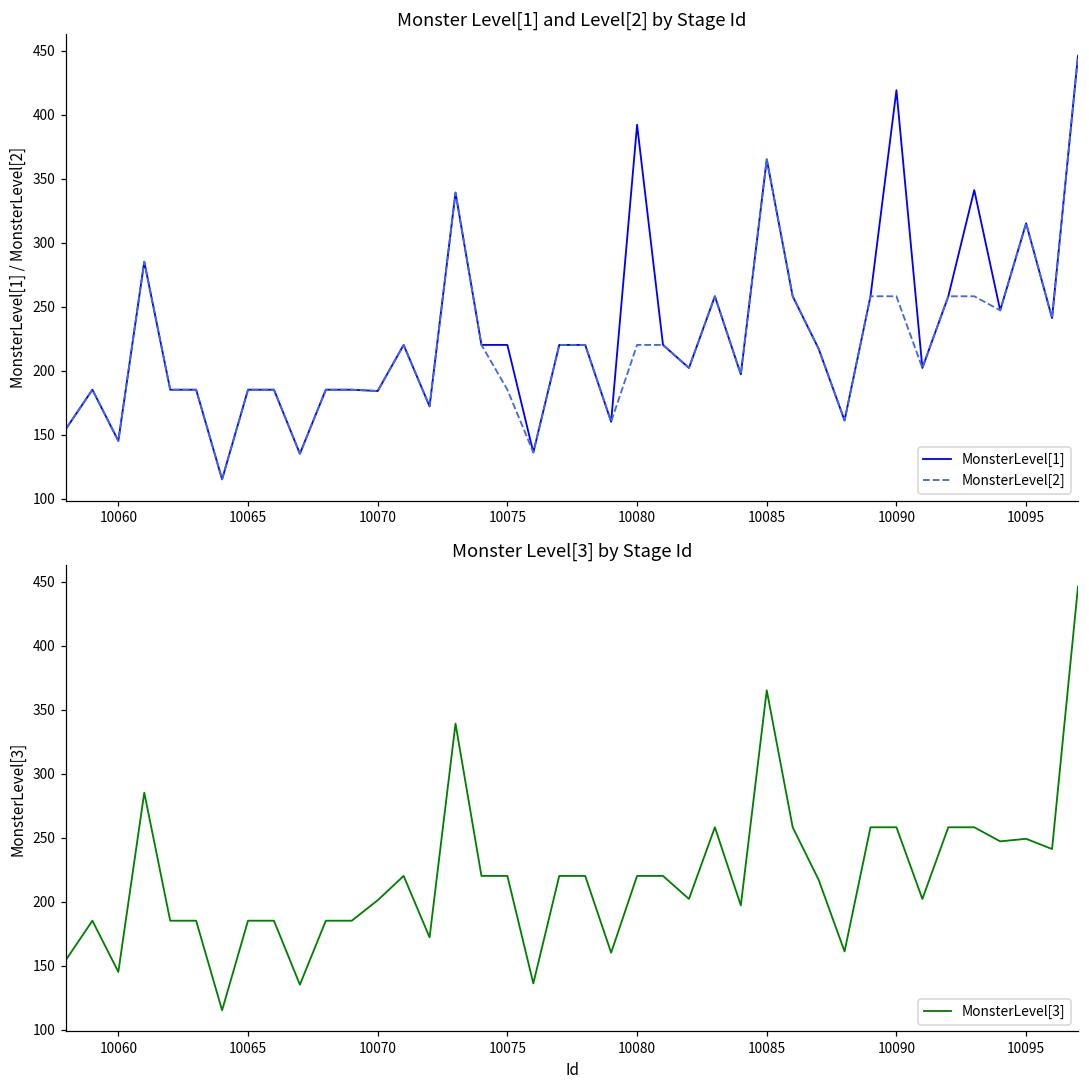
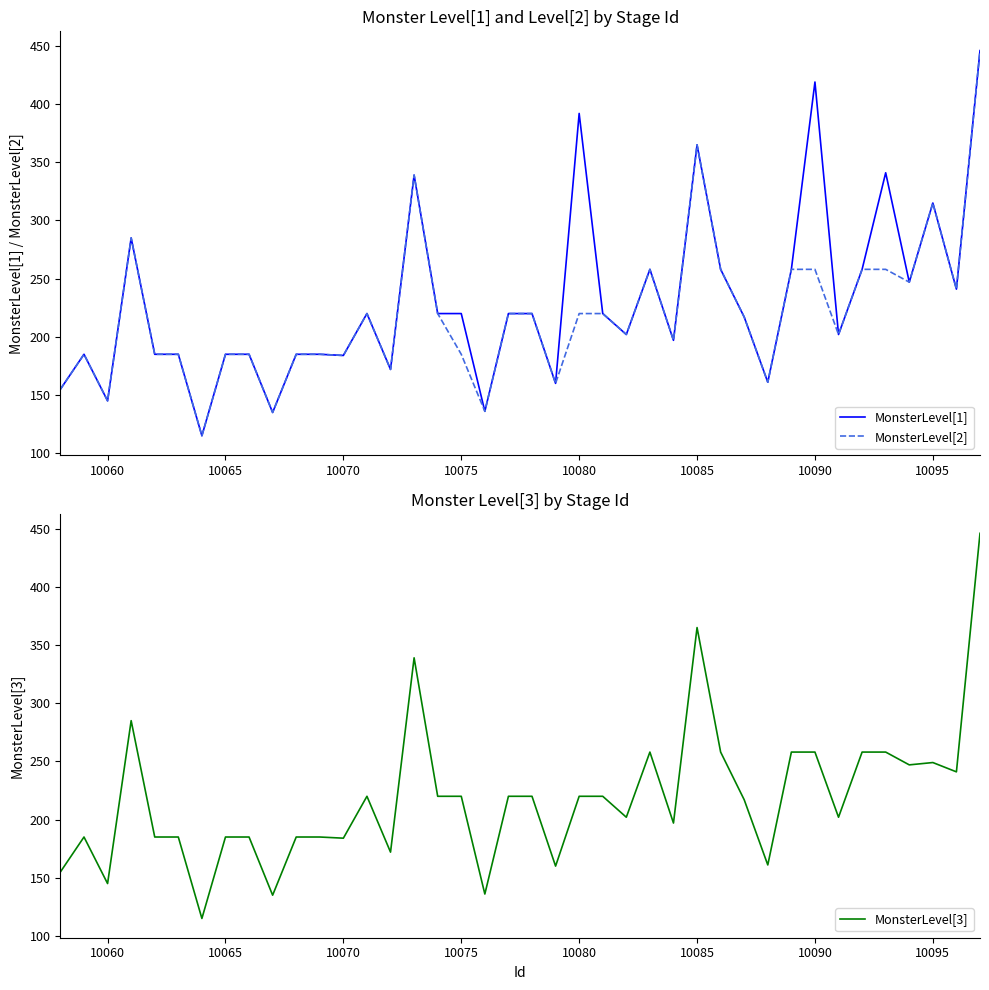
  {
    "Monster Level[1] and Level[2] by Stage Id": {
      "MonsterLevel[1]": {
        "10075": 220,
        "10080": 392,
        "10090": 419
      },
      "MonsterLevel[2]": {
        "10075": 185,
        "10080": 220,
        "10090": 258
      }
    },
    "Monster Level[3] by Stage Id": {
      "10060": 145,
      "10065": 185,
-     "10070": 201,
+     "10070": 184,
      "10075": 220,
      "10080": 220,
      "10085": 365,
      "10090": 258,
      "10095": 249
    }
  }
